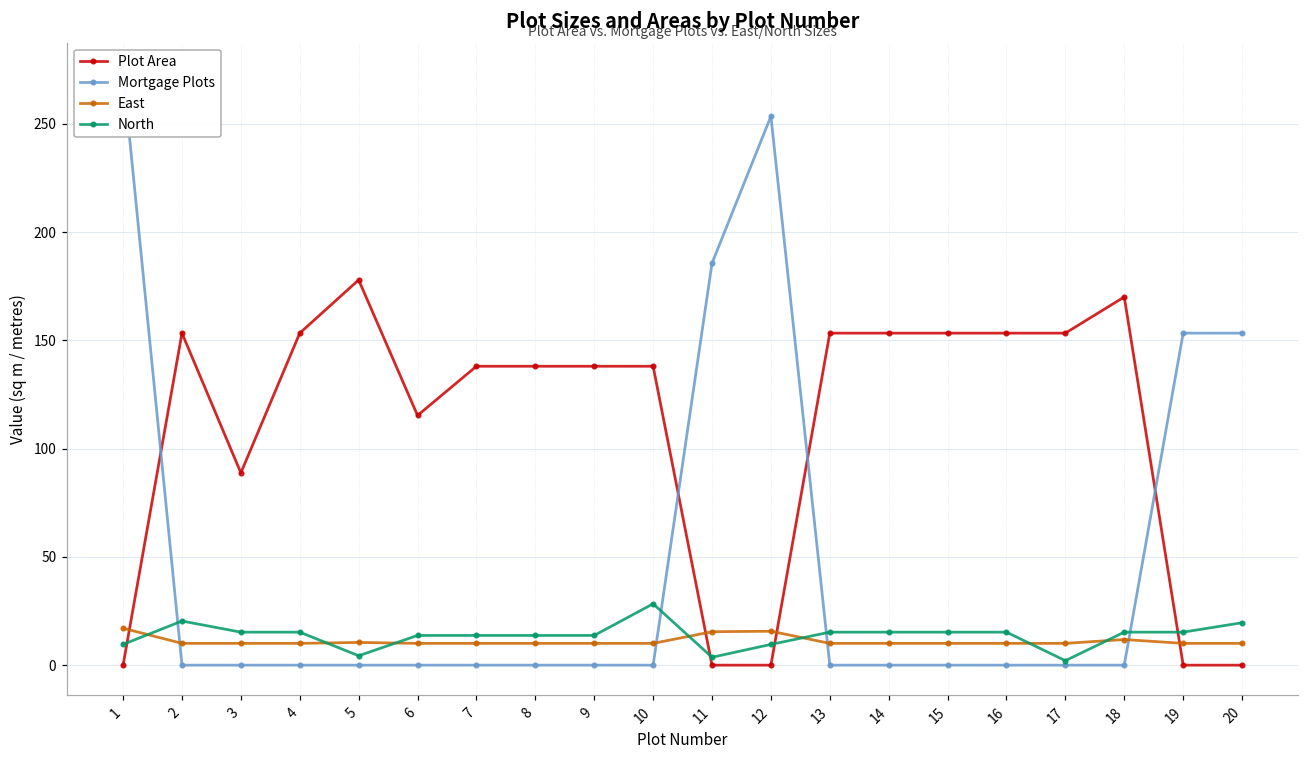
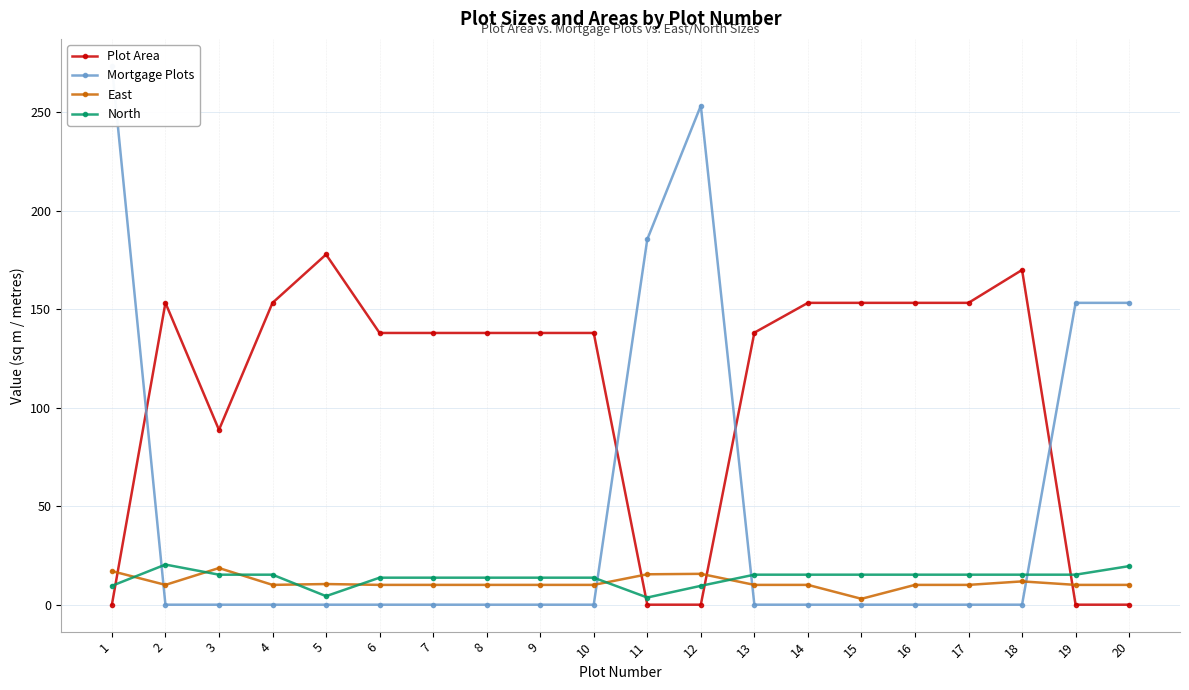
  {
    "Plot Area": {
      "1": 0,
      "2": 153,
      "3": 89,
      "4": 153,
      "5": 178,
-     "6": 115,
+     "6": 138,
      "7": 138,
      "8": 138,
      "9": 138,
      "10": 138,
      "11": 0,
      "12": 0,
-     "13": 153,
+     "13": 138,
      "14": 153,
      "15": 153,
      "16": 153,
      "17": 153,
      "18": 170,
      "19": 0,
      "20": 0
    },
    "Mortgage Plots": {
      "2": 0,
      "3": 0,
      "4": 0,
      "5": 0,
      "6": 0,
      "7": 0,
      "8": 0,
      "9": 0,
      "10": 0,
      "11": 186,
      "12": 253,
      "13": 0,
      "14": 0,
      "15": 0,
      "16": 0,
      "17": 0,
      "18": 0,
      "19": 153,
      "20": 153
    },
    "East": {
      "1": 17,
      "2": 10,
-     "3": 10,
+     "3": 19,
      "4": 10,
      "5": 10,
      "6": 10,
      "7": 10,
      "8": 10,
      "9": 10,
      "10": 10,
      "11": 15,
      "12": 16,
      "13": 10,
      "14": 10,
-     "15": 10,
+     "15": 3,
      "16": 10,
      "17": 10,
      "18": 12,
      "19": 10,
      "20": 10
    },
    "North": {
      "1": 10,
      "2": 20,
      "3": 15,
      "4": 15,
      "5": 4,
      "6": 14,
      "7": 14,
      "8": 14,
      "9": 14,
-     "10": 28,
+     "10": 14,
      "11": 4,
      "12": 10,
      "13": 15,
      "14": 15,
      "15": 15,
      "16": 15,
-     "17": 2,
+     "17": 15,
      "18": 15,
      "19": 15,
      "20": 20
    }
  }
